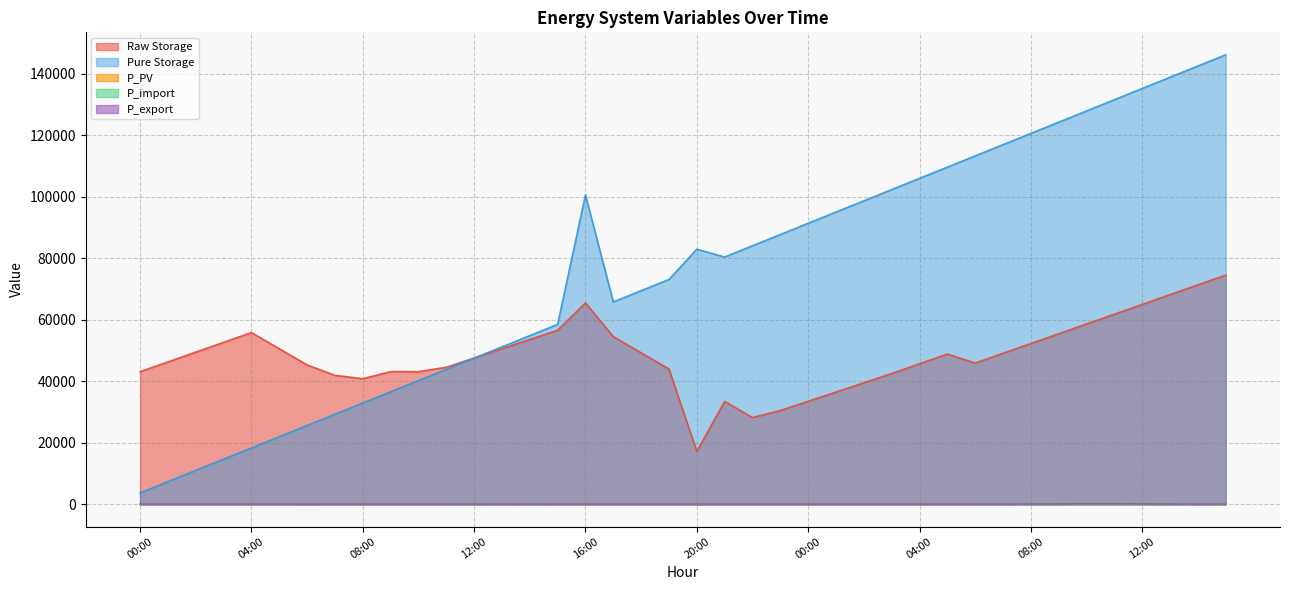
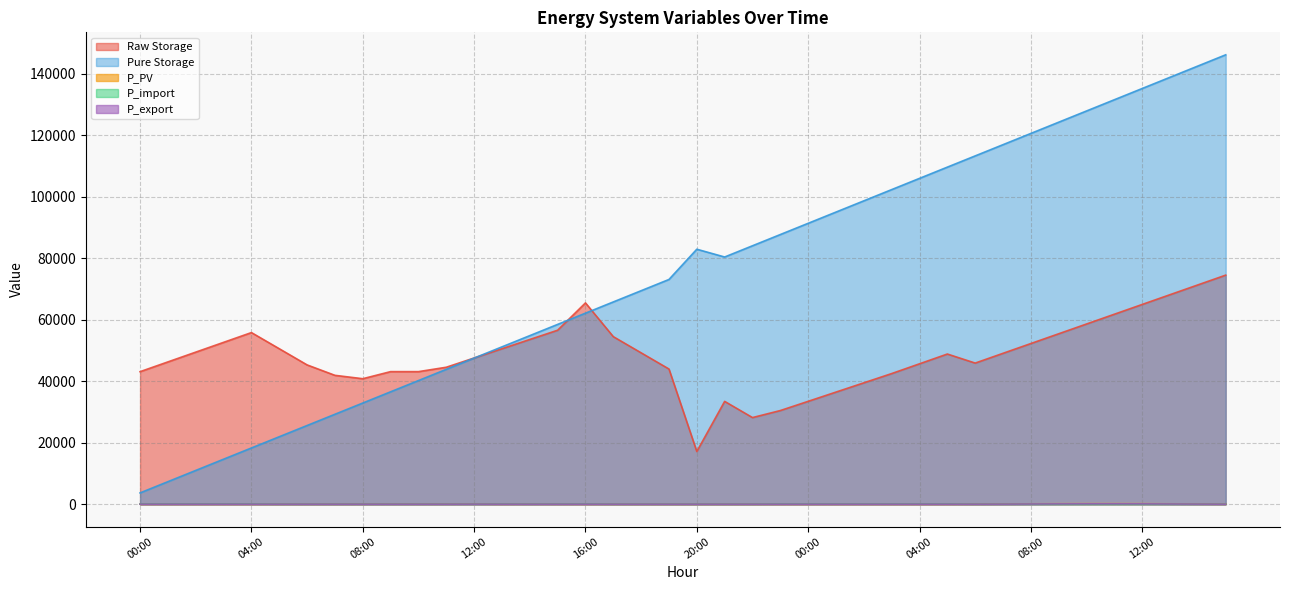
  {
    "Raw Storage": {
      "16:00": 65000,
      "20:00": 17000
    },
    "Pure Storage": {
-     "16:00": 101000,
+     "16:00": 62000,
      "20:00": 83000
    },
    "P_export": {
      "16:00": 0,
      "20:00": 0
    }
  }
